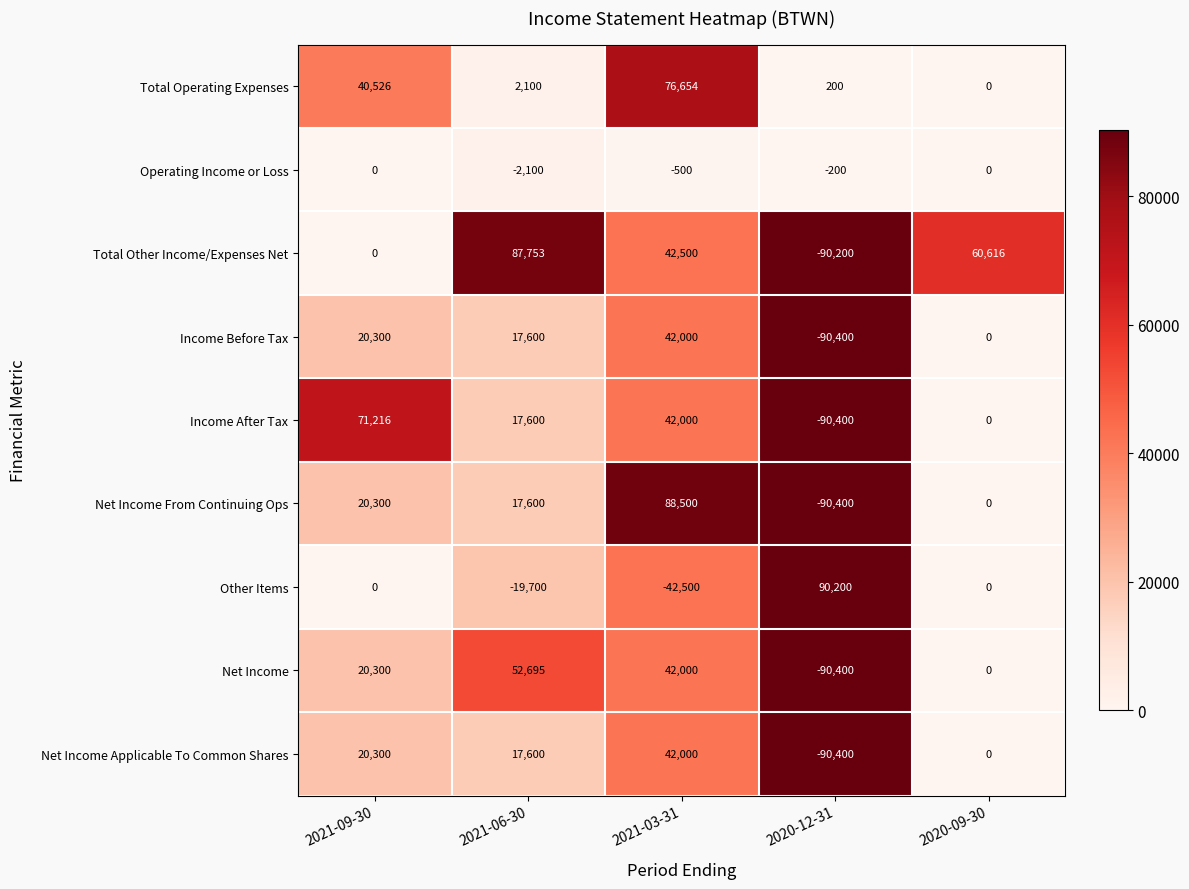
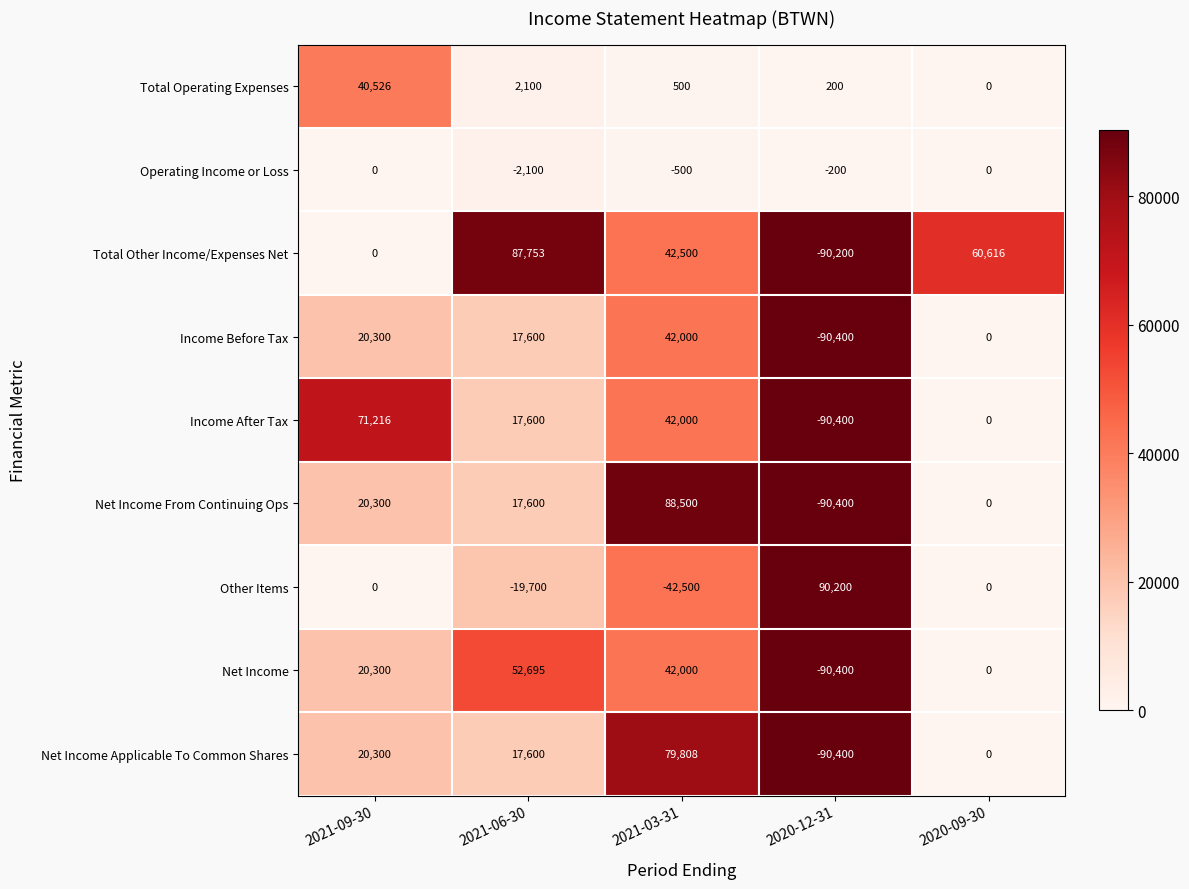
  {
    "Total Operating Expenses": {
      "2021-09-30": "40,526",
      "2021-06-30": "2,100",
-     "2021-03-31": "76,654",
+     "2021-03-31": "500",
      "2020-12-31": "200",
      "2020-09-30": "0"
    },
    "Operating Income or Loss": {
      "2021-09-30": "0",
      "2021-06-30": "-2,100",
      "2021-03-31": "-500",
      "2020-12-31": "-200",
      "2020-09-30": "0"
    },
    "Total Other Income/Expenses Net": {
      "2021-09-30": "0",
      "2021-06-30": "87,753",
      "2021-03-31": "42,500",
      "2020-12-31": "-90,200",
      "2020-09-30": "60,616"
    },
    "Income Before Tax": {
      "2021-09-30": "20,300",
      "2021-06-30": "17,600",
      "2021-03-31": "42,000",
      "2020-12-31": "-90,400",
      "2020-09-30": "0"
    },
    "Income After Tax": {
      "2021-09-30": "71,216",
      "2021-06-30": "17,600",
      "2021-03-31": "42,000",
      "2020-12-31": "-90,400",
      "2020-09-30": "0"
    },
    "Net Income From Continuing Ops": {
      "2021-09-30": "20,300",
      "2021-06-30": "17,600",
      "2021-03-31": "88,500",
      "2020-12-31": "-90,400",
      "2020-09-30": "0"
    },
    "Other Items": {
      "2021-09-30": "0",
      "2021-06-30": "-19,700",
      "2021-03-31": "-42,500",
      "2020-12-31": "90,200",
      "2020-09-30": "0"
    },
    "Net Income": {
      "2021-09-30": "20,300",
      "2021-06-30": "52,695",
      "2021-03-31": "42,000",
      "2020-12-31": "-90,400",
      "2020-09-30": "0"
    },
    "Net Income Applicable To Common Shares": {
      "2021-09-30": "20,300",
      "2021-06-30": "17,600",
-     "2021-03-31": "42,000",
+     "2021-03-31": "79,808",
      "2020-12-31": "-90,400",
      "2020-09-30": "0"
    }
  }
